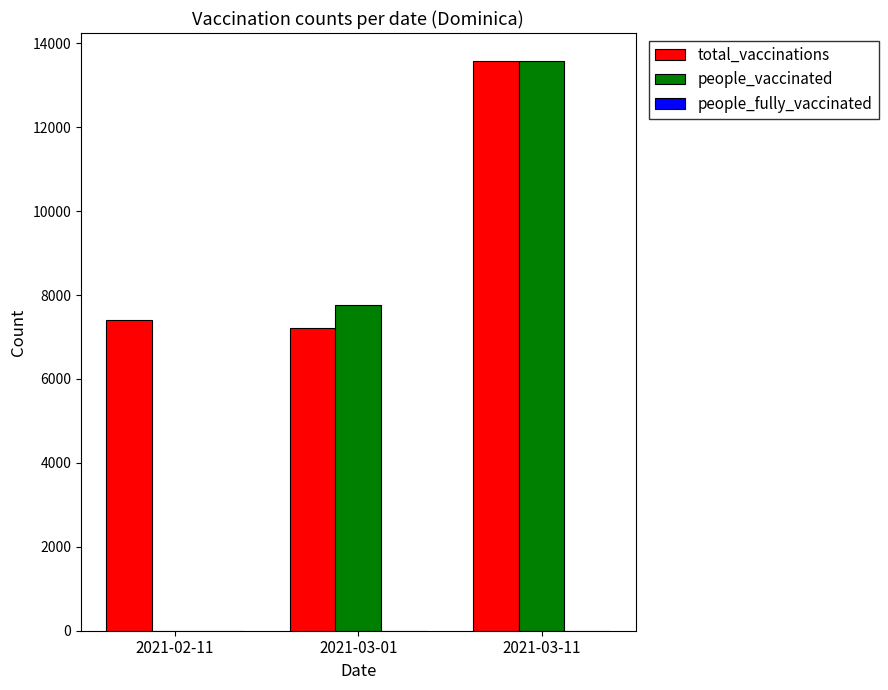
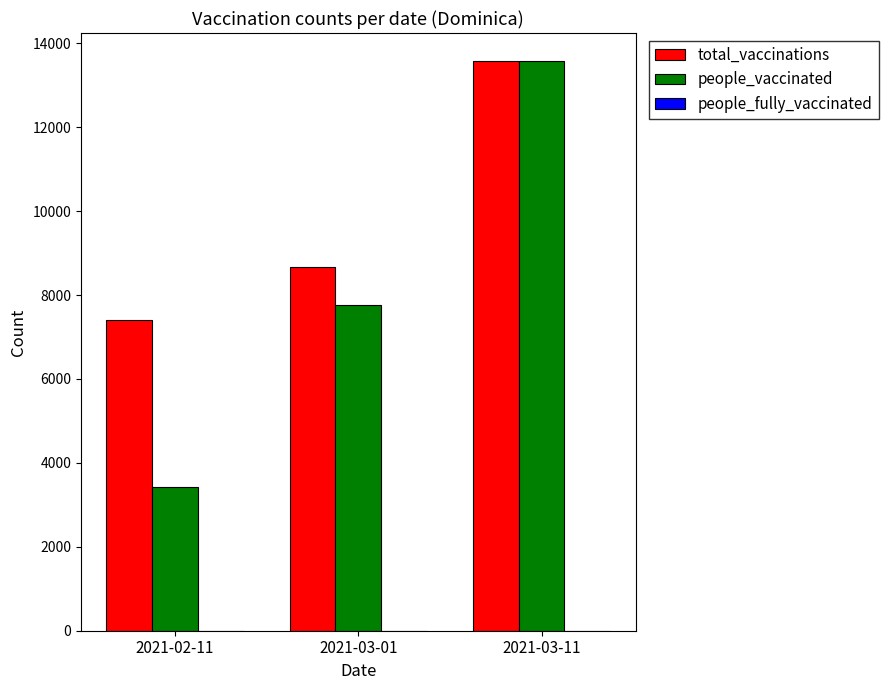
  {
    "total_vaccinations": {
      "2021-02-11": 7400,
-     "2021-03-01": 7200,
+     "2021-03-01": 8700,
      "2021-03-11": 13600
    },
    "people_vaccinated": {
-     "2021-02-11": 0,
+     "2021-02-11": 3400,
      "2021-03-01": 7800,
      "2021-03-11": 13600
    },
    "people_fully_vaccinated": {
      "2021-02-11": 0,
      "2021-03-01": 0,
      "2021-03-11": 0
    }
  }
